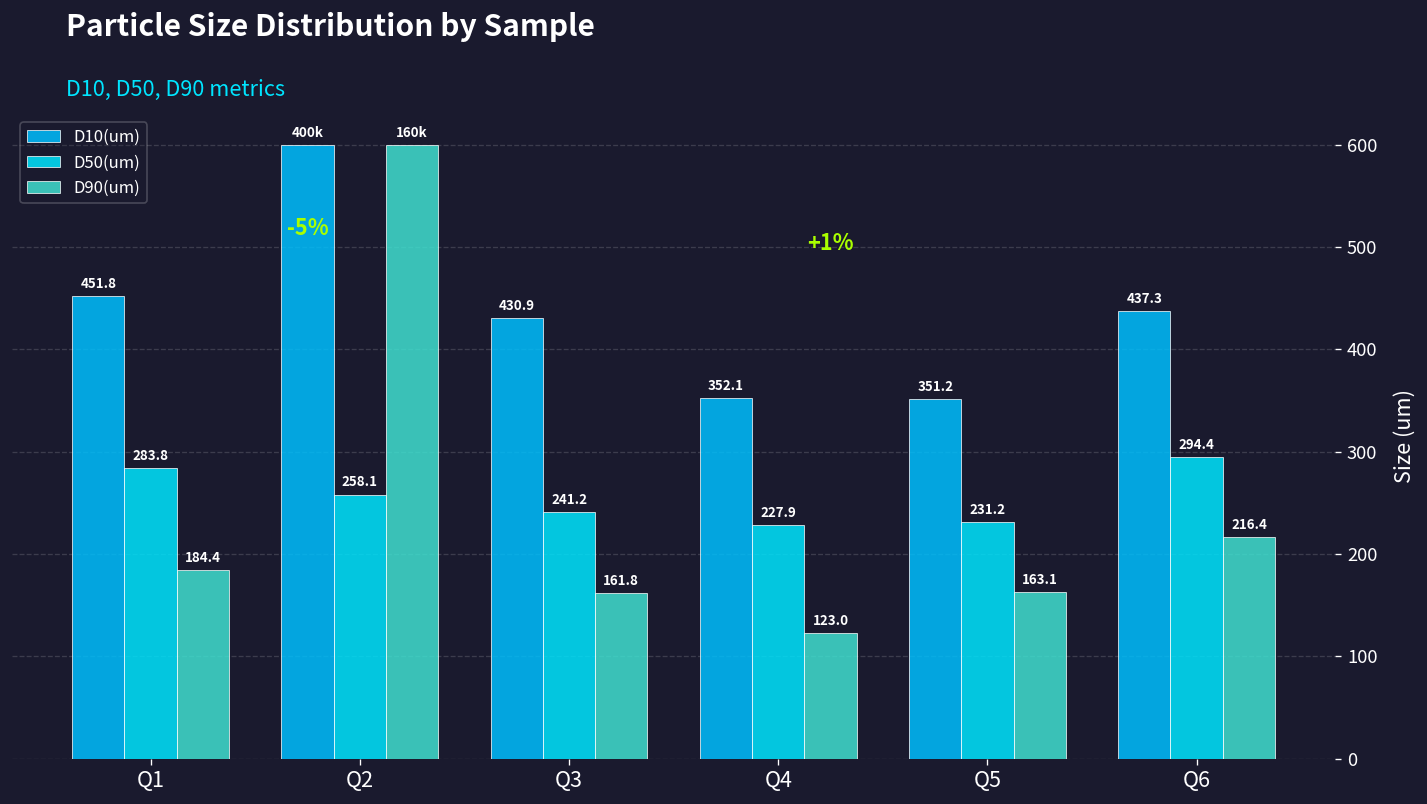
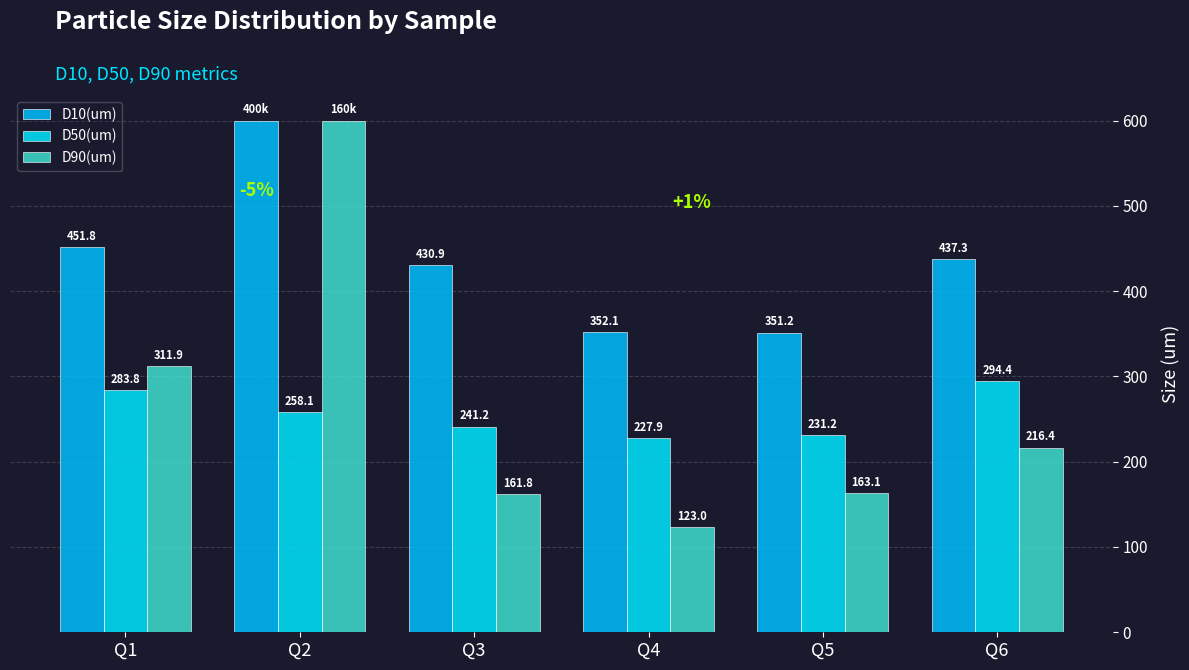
  {
    "D90(um)": {
-     "Q1": 184.4,
+     "Q1": 311.9,
      "Q3": 161.8,
      "Q4": 123.0,
      "Q5": 163.1,
      "Q6": 216.4
    }
  }
